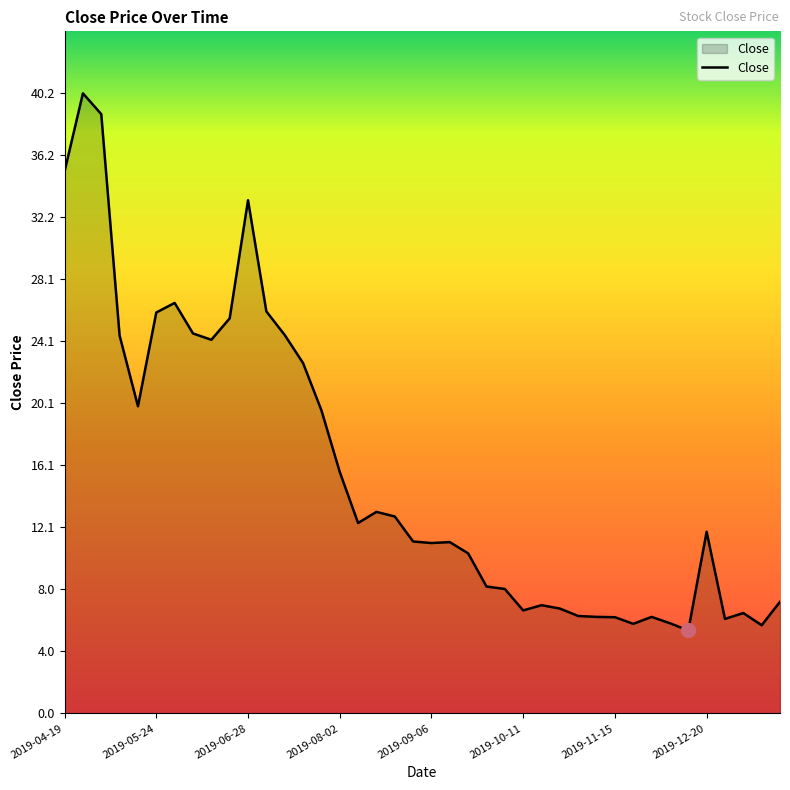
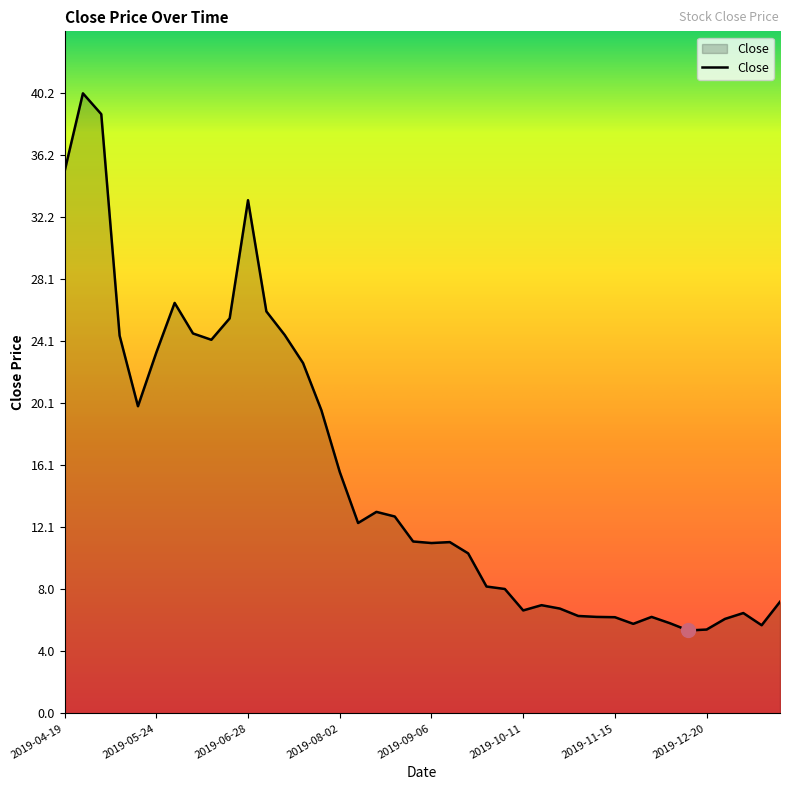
  {
    "Close": {
      "2019-04-19": 35.2,
-     "2019-05-24": 26.0,
+     "2019-05-24": 23.4,
      "2019-06-28": 33.3,
      "2019-08-02": 15.7,
      "2019-09-06": 11.1,
      "2019-10-11": 6.7,
      "2019-11-15": 6.2,
-     "2019-12-20": 11.8
+     "2019-12-20": 5.4
    }
  }
